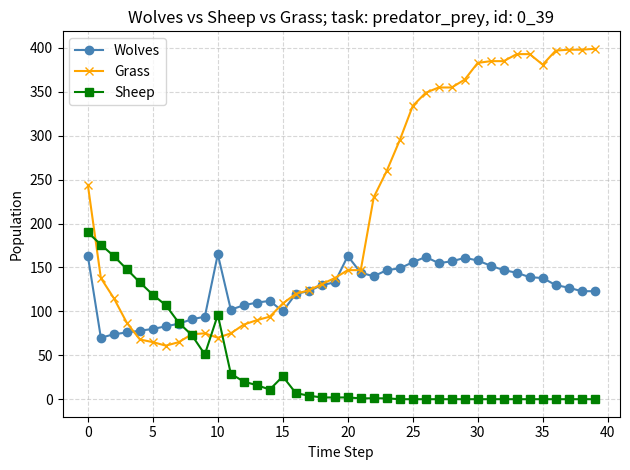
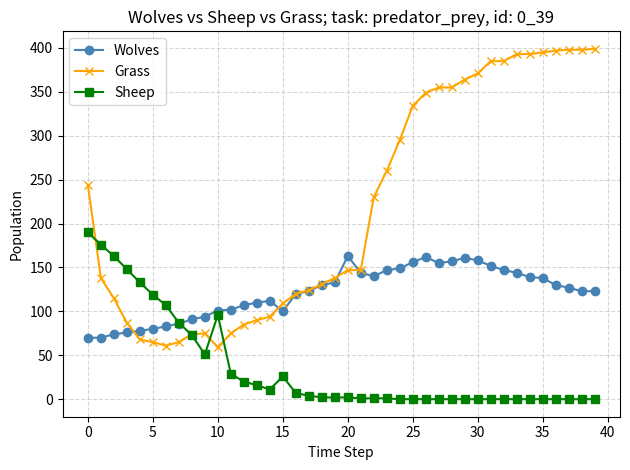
  {
    "Wolves": {
-     "0": 160,
+     "0": 70,
      "5": 80,
-     "10": 170,
+     "10": 100,
      "15": 100,
      "20": 160,
      "25": 160,
      "30": 160,
      "35": 140
    },
    "Grass": {
      "0": 240,
      "5": 70,
-     "10": 70,
+     "10": 60,
      "15": 110,
      "20": 150,
      "25": 330,
-     "30": 380,
-     "35": 380
+     "30": 370,
+     "35": 400
    },
    "Sheep": {
      "0": 190,
      "5": 120,
      "10": 100,
      "15": 30,
      "20": 0,
      "25": 0,
      "30": 0,
      "35": 0
    }
  }
